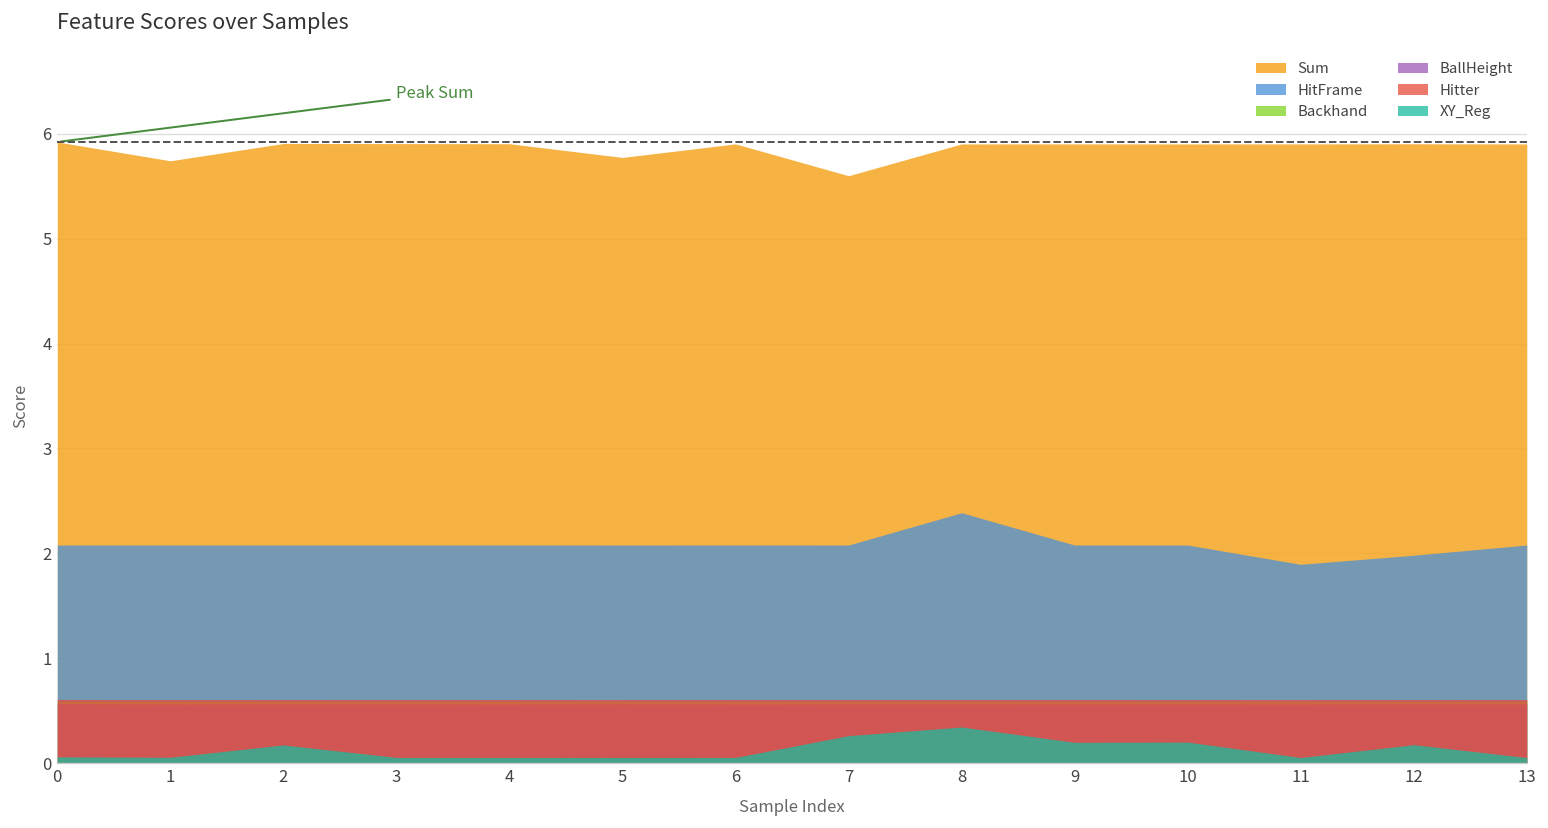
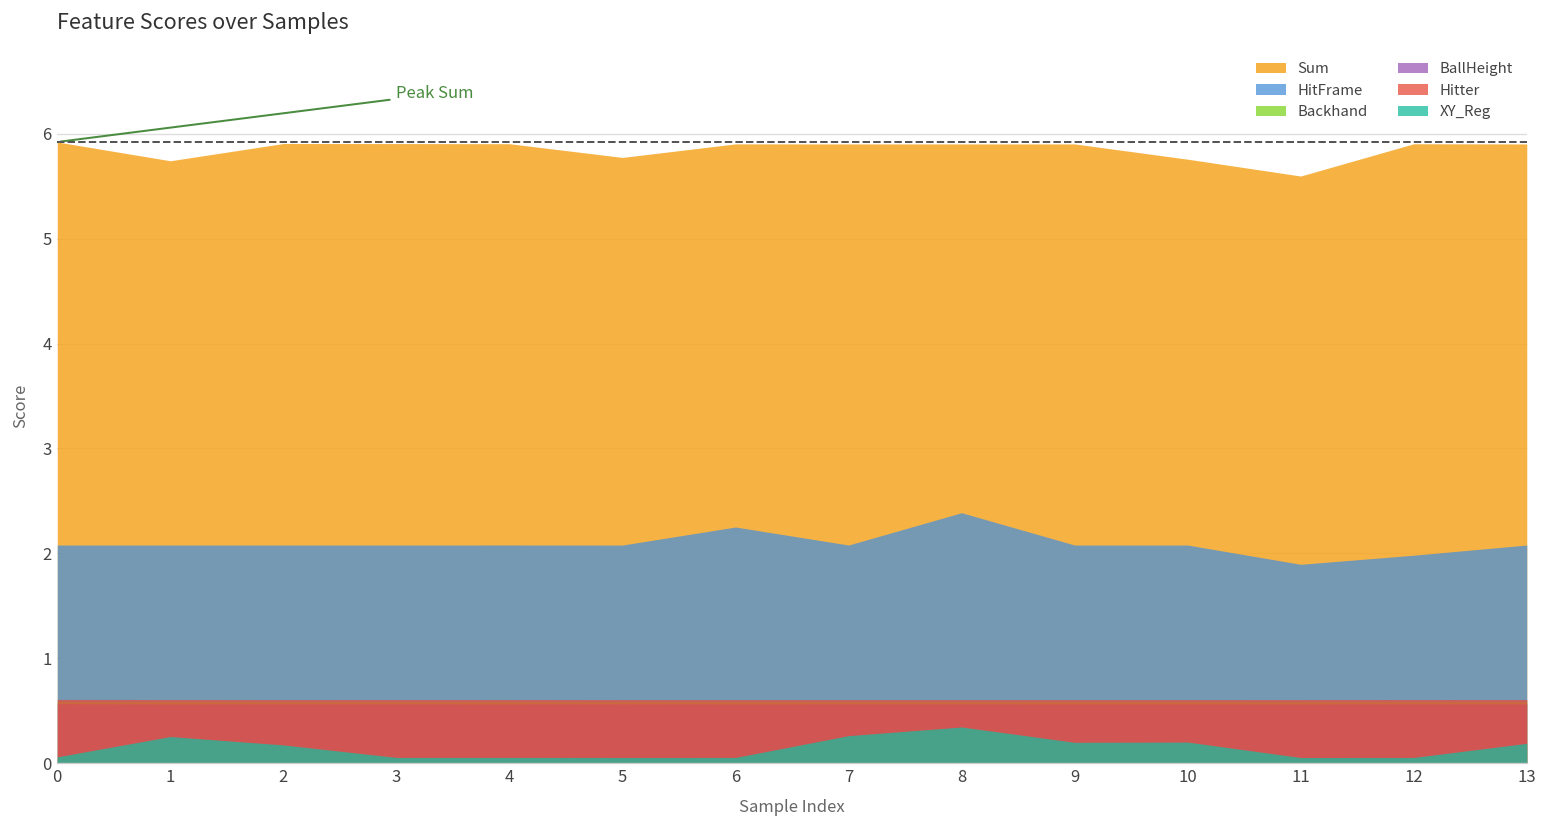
  {
    "Sum": {
      "0": 5.9,
      "1": 5.7,
      "2": 5.9,
      "3": 5.9,
      "4": 5.9,
      "5": 5.8,
      "6": 5.9,
-     "7": 5.6,
+     "7": 5.9,
      "8": 5.9,
      "9": 5.9,
-     "10": 5.9,
-     "11": 5.9,
+     "10": 5.8,
+     "11": 5.6,
      "12": 5.9,
      "13": 5.9
    },
    "HitFrame": {
      "0": 2.1,
      "1": 2.1,
      "2": 2.1,
      "3": 2.1,
      "4": 2.1,
      "5": 2.1,
-     "6": 2.1,
+     "6": 2.3,
      "7": 2.1,
      "8": 2.4,
      "9": 2.1,
      "10": 2.1,
      "11": 1.9,
      "12": 2.0,
      "13": 2.1
    },
    "XY_Reg": {
      "0": 0.1,
-     "1": 0.1,
+     "1": 0.3,
      "2": 0.2,
      "3": 0.1,
      "4": 0.1,
      "5": 0.1,
      "6": 0.1,
      "7": 0.3,
      "8": 0.3,
      "9": 0.2,
      "10": 0.2,
      "11": 0.1,
-     "12": 0.2,
-     "13": 0.1
+     "12": 0.1,
+     "13": 0.2
    }
  }
